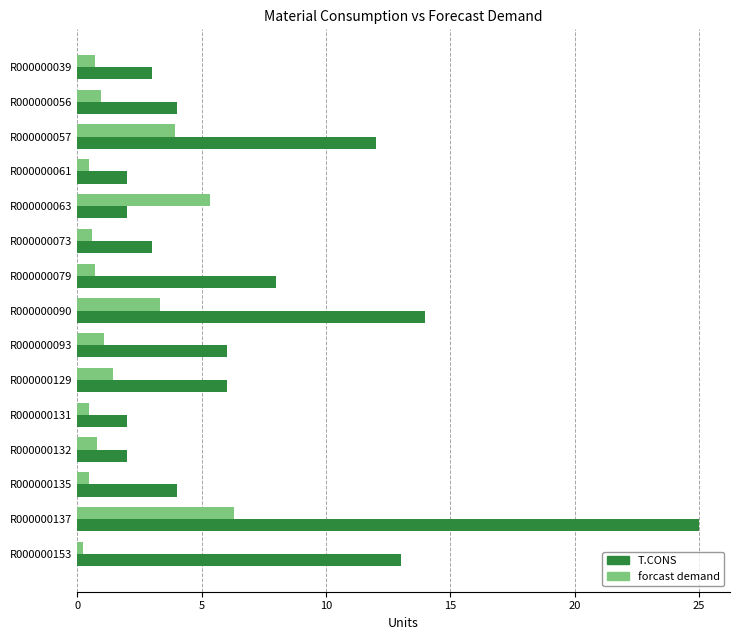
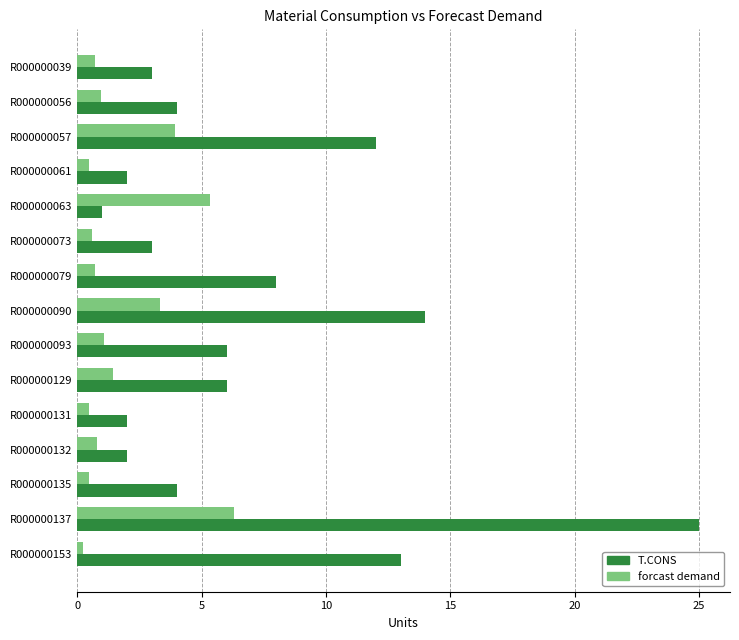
  {
    "T.CONS": {
      "R000000039": 3,
      "R000000056": 4,
      "R000000057": 12,
      "R000000061": 2,
-     "R000000063": 2,
+     "R000000063": 1,
      "R000000073": 3,
      "R000000079": 8,
      "R000000090": 14,
      "R000000093": 6,
      "R000000129": 6,
      "R000000131": 2,
      "R000000132": 2,
      "R000000135": 4,
      "R000000137": 25,
      "R000000153": 13
    },
    "forcast demand": {
      "R000000039": 0.7,
      "R000000056": 1,
      "R000000057": 4,
      "R000000061": 0.5,
      "R000000063": 5.4,
      "R000000073": 0.6,
      "R000000079": 0.7,
      "R000000090": 3.3,
      "R000000093": 1,
      "R000000129": 1.4,
      "R000000131": 0.5,
      "R000000132": 0.8,
      "R000000135": 0.5,
      "R000000137": 6.3,
      "R000000153": 0.2
    }
  }
